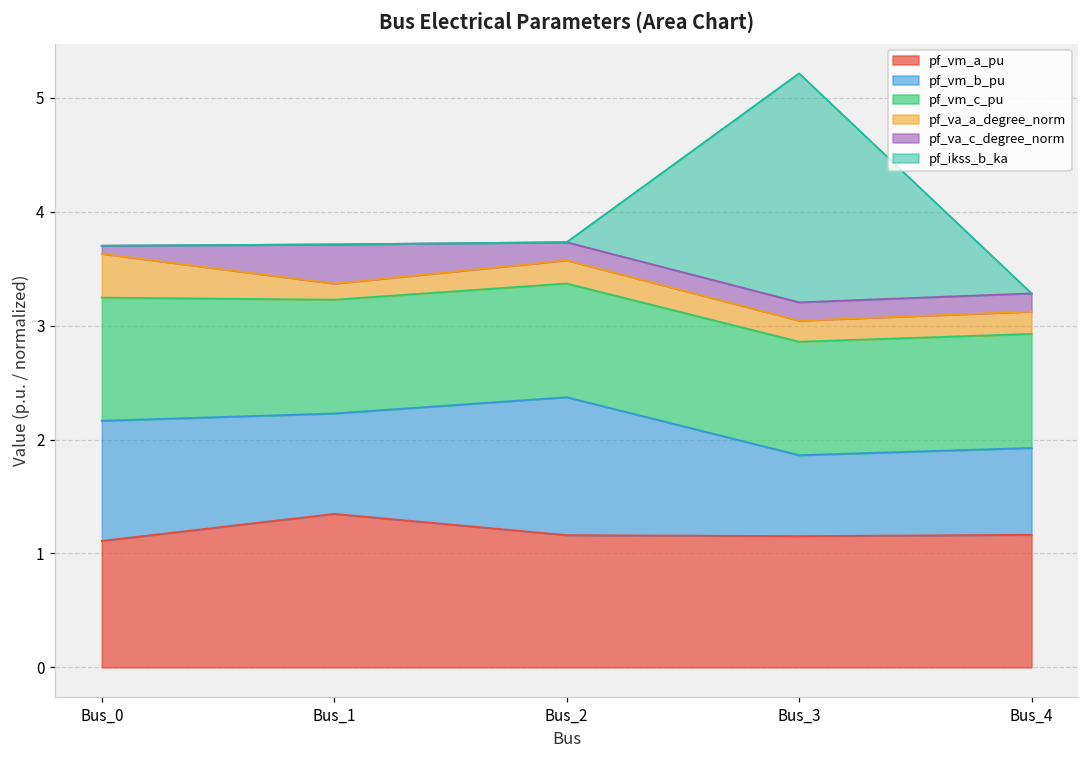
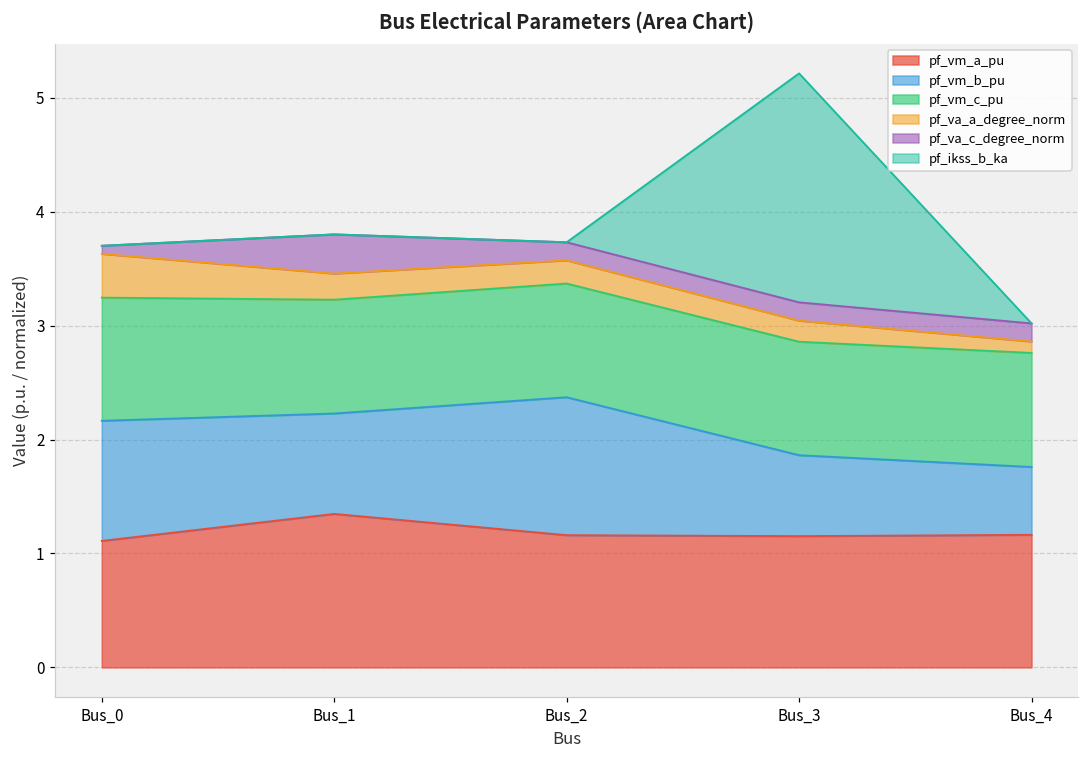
  {
    "pf_vm_a_pu": {
      "Bus_0": 1.11,
      "Bus_1": 1.35,
      "Bus_2": 1.16,
      "Bus_3": 1.15,
      "Bus_4": 1.16
    },
    "pf_vm_b_pu": {
      "Bus_0": 1.05,
      "Bus_1": 0.88,
      "Bus_2": 1.21,
      "Bus_3": 0.71,
-     "Bus_4": 0.76
+     "Bus_4": 0.60
    },
    "pf_va_a_degree_norm": {
      "Bus_0": 0.38,
-     "Bus_1": 0.14,
+     "Bus_1": 0.23,
      "Bus_2": 0.20,
      "Bus_3": 0.19,
-     "Bus_4": 0.20
+     "Bus_4": 0.10
    },
    "pf_va_c_degree_norm": {
      "Bus_3": 0.16
    }
  }
